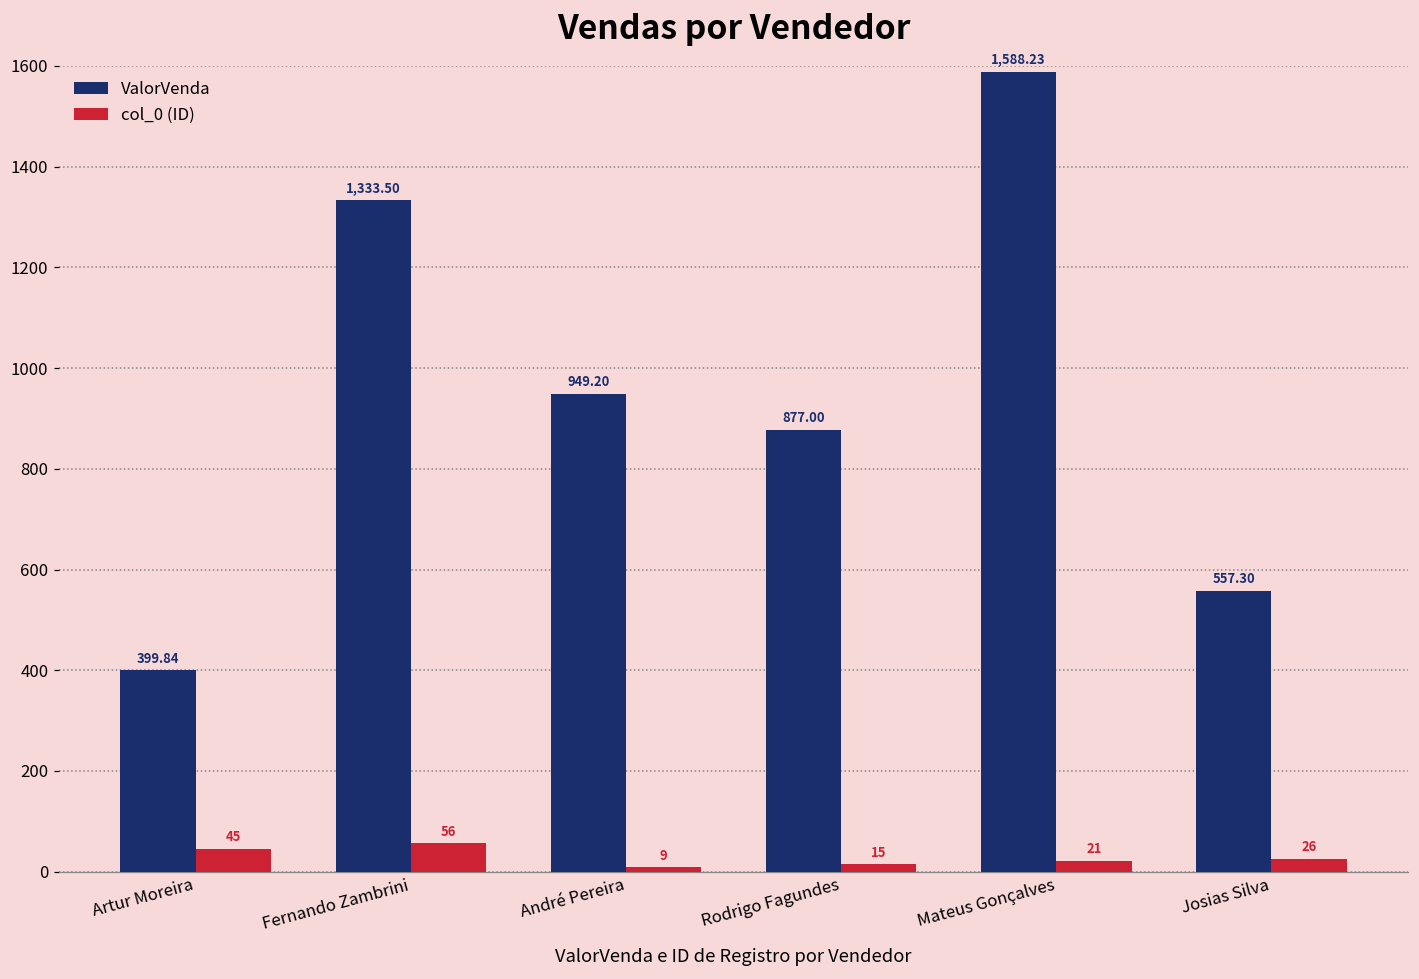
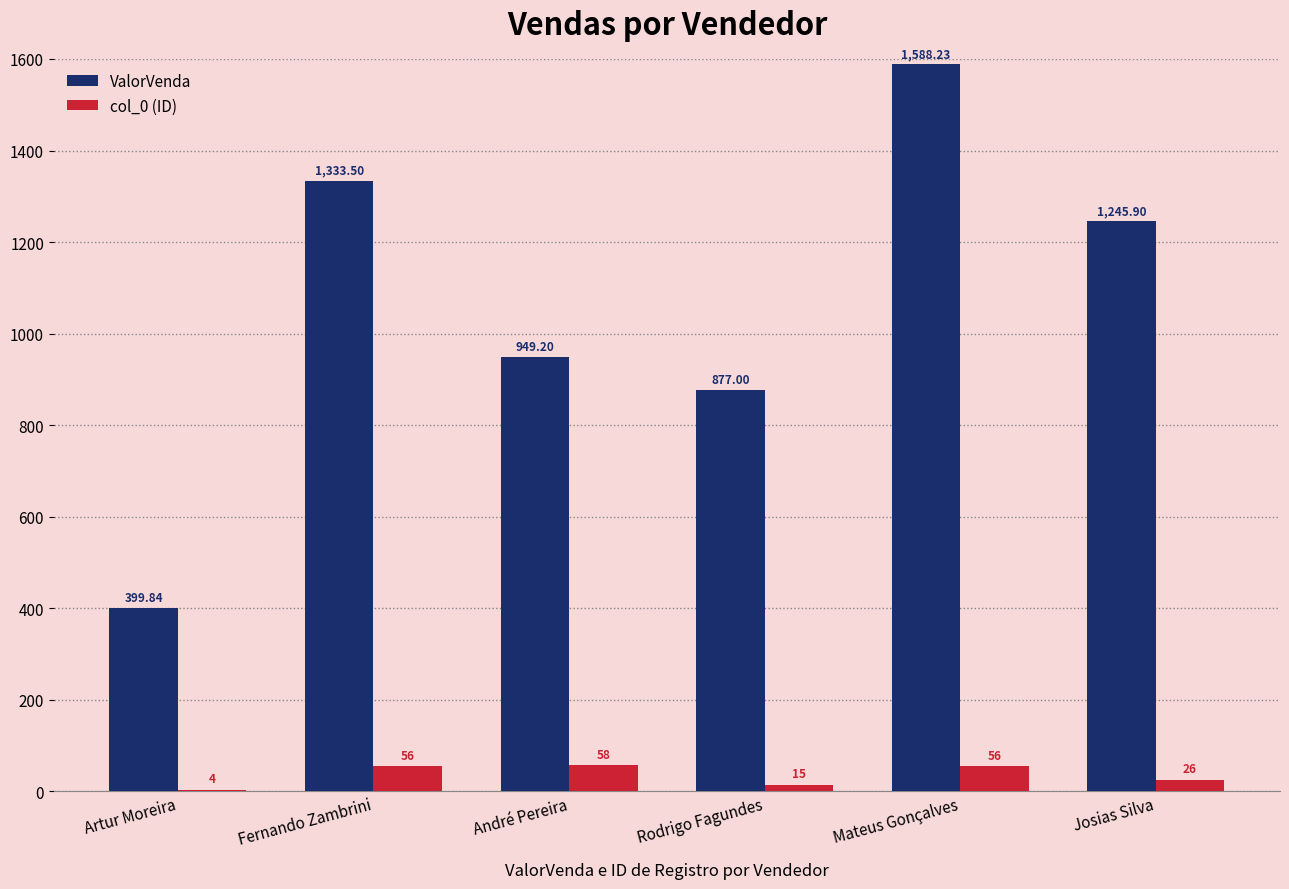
  {
    "ValorVenda": {
      "Artur Moreira": "399.84",
      "Fernando Zambrini": "1,333.50",
      "André Pereira": "949.20",
      "Rodrigo Fagundes": "877.00",
      "Mateus Gonçalves": "1,588.23",
-     "Josias Silva": "557.30"
+     "Josias Silva": "1,245.90"
    },
    "col_0 (ID)": {
-     "Artur Moreira": "45",
+     "Artur Moreira": "4",
      "Fernando Zambrini": "56",
-     "André Pereira": "9",
+     "André Pereira": "58",
      "Rodrigo Fagundes": "15",
-     "Mateus Gonçalves": "21",
+     "Mateus Gonçalves": "56",
      "Josias Silva": "26"
    }
  }
